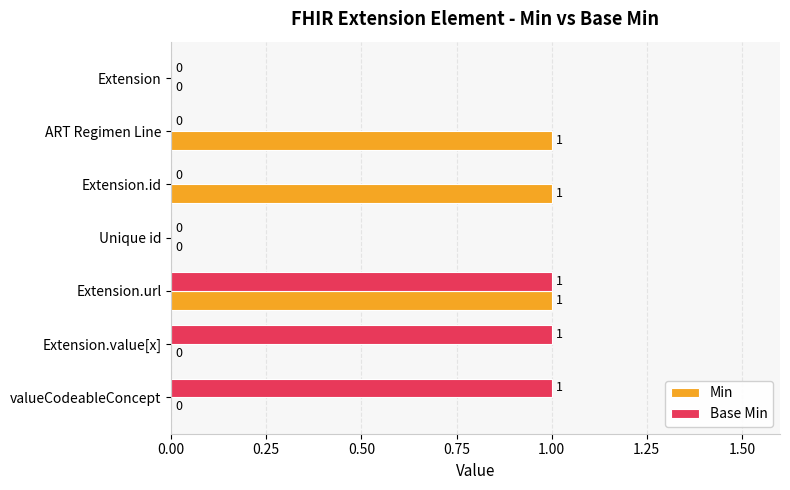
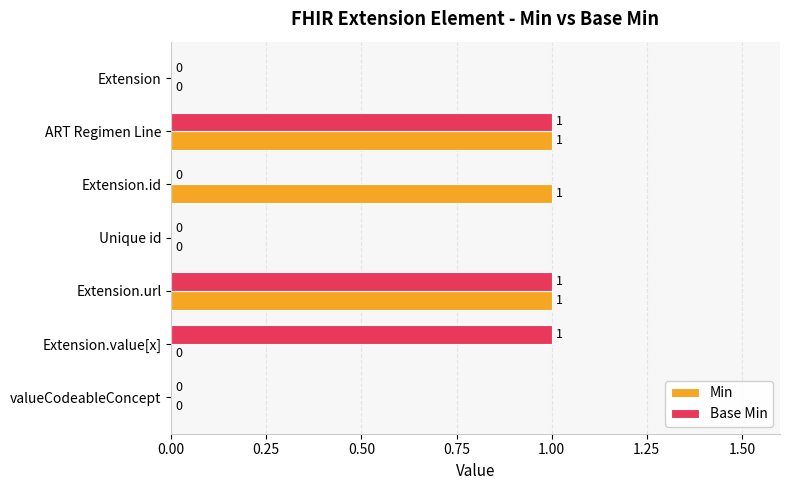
  {
    "Min": {
      "Extension": 0,
      "ART Regimen Line": 1,
      "Extension.id": 1,
      "Unique id": 0,
      "Extension.url": 1,
      "Extension.value[x]": 0,
      "valueCodeableConcept": 0
    },
    "Base Min": {
      "Extension": 0,
-     "ART Regimen Line": 0,
+     "ART Regimen Line": 1,
      "Extension.id": 0,
      "Unique id": 0,
      "Extension.url": 1,
      "Extension.value[x]": 1,
-     "valueCodeableConcept": 1
+     "valueCodeableConcept": 0
    }
  }
